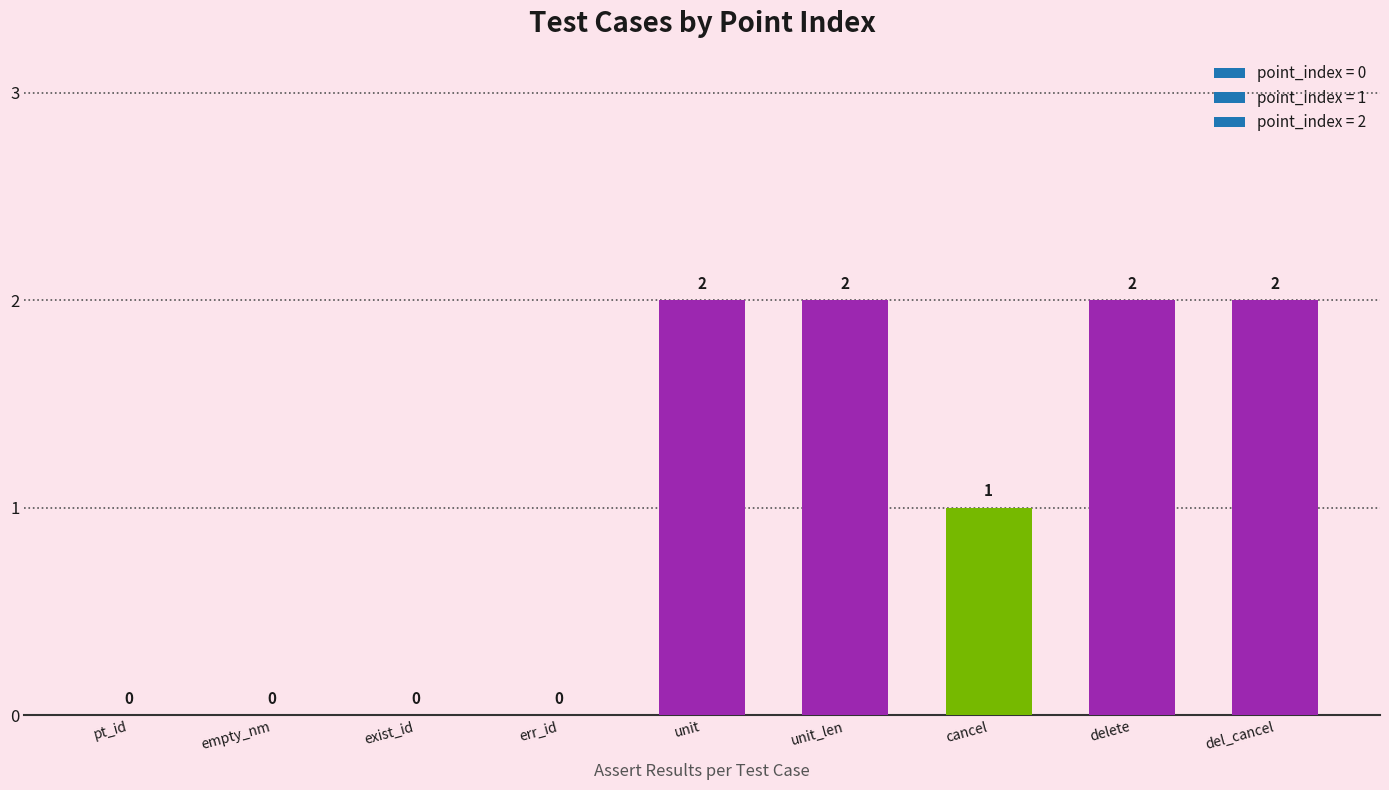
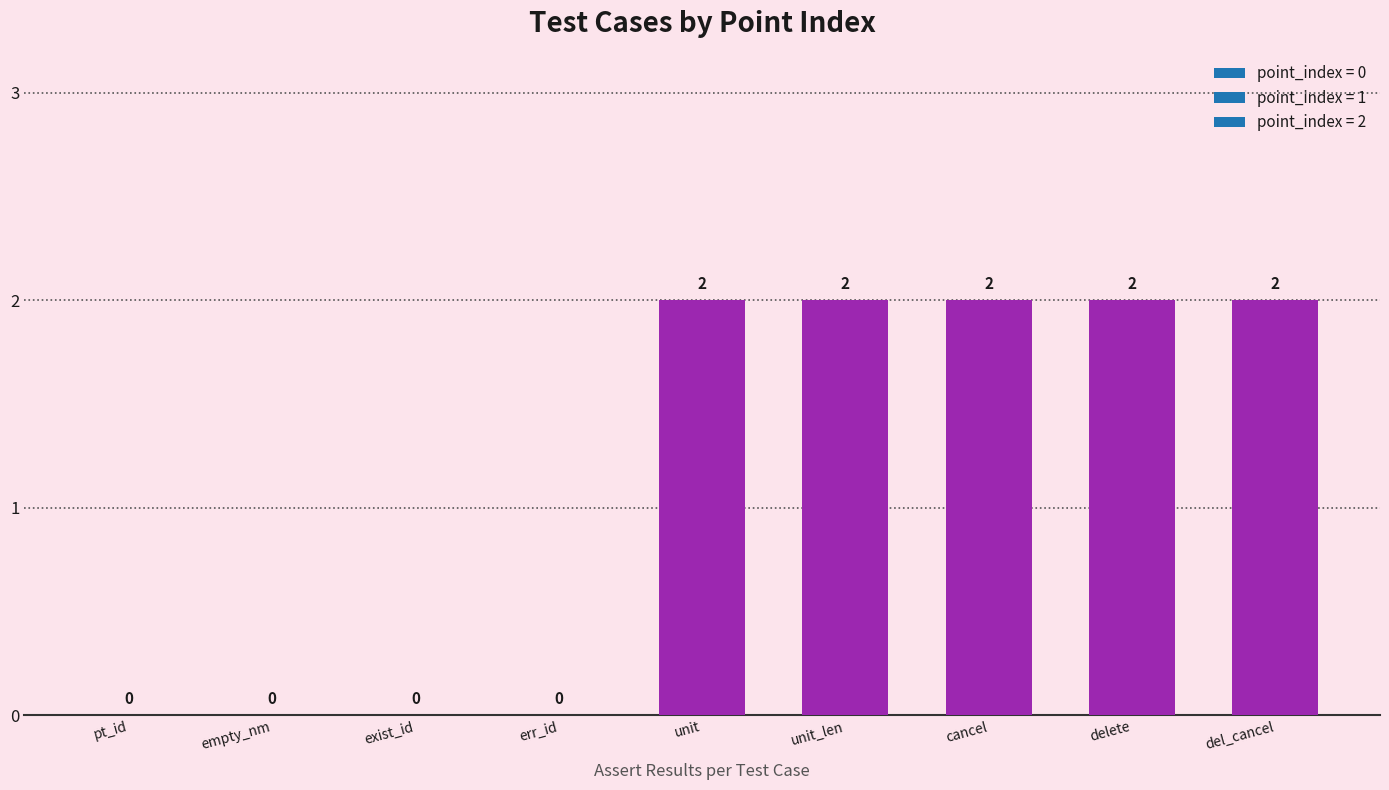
  {
    "pt_id": 0,
    "empty_nm": 0,
    "exist_id": 0,
    "err_id": 0,
    "unit": 2,
    "unit_len": 2,
-   "cancel": 1,
+   "cancel": 2,
    "delete": 2,
    "del_cancel": 2
  }
